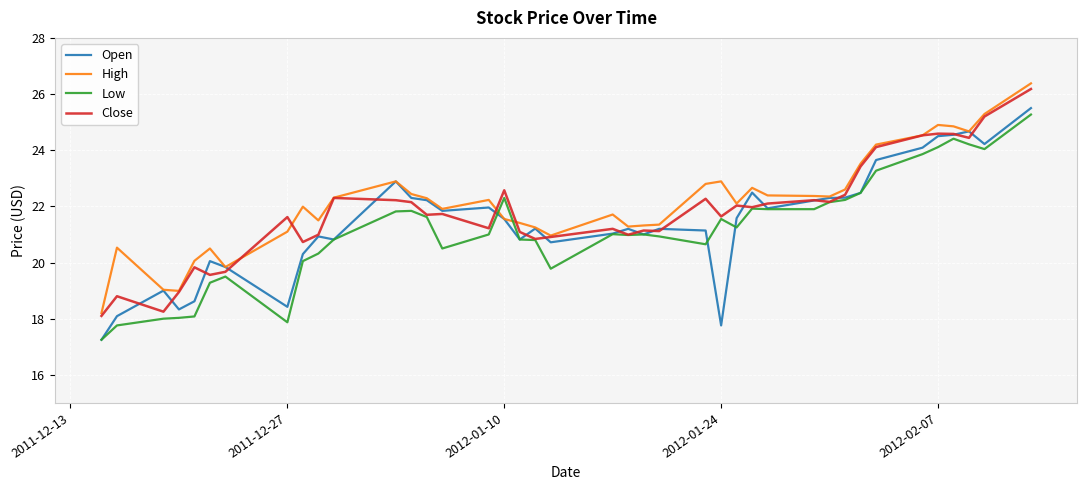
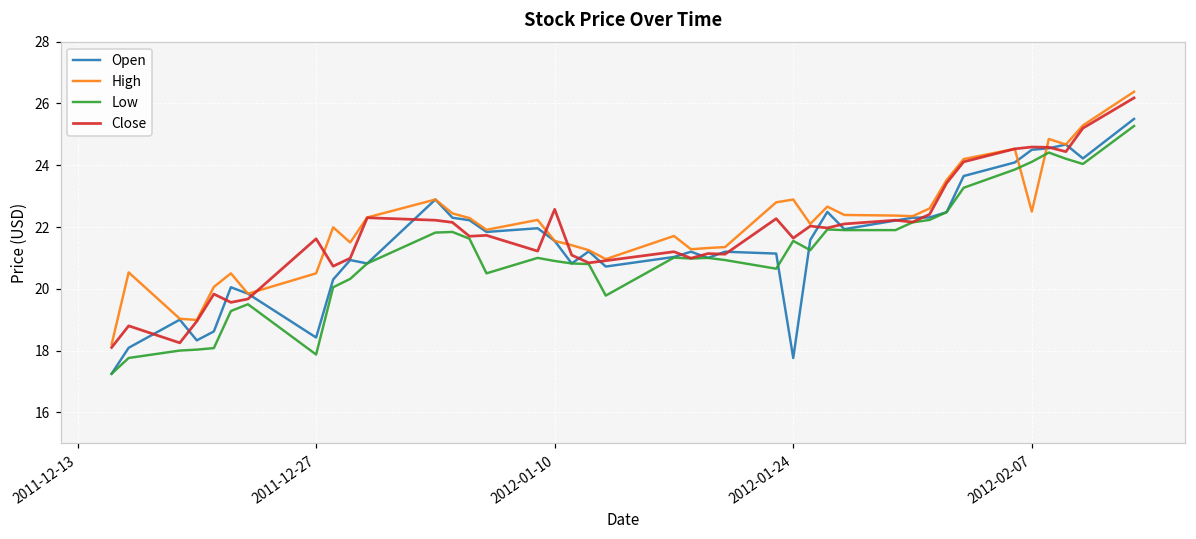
  {
    "Open": {
      "2011-12-27": 18.4,
      "2012-01-24": 17.8,
      "2012-02-07": 24.5
    },
    "High": {
-     "2011-12-27": 21.1,
+     "2011-12-27": 20.5,
      "2012-01-24": 22.9,
-     "2012-02-07": 24.9
+     "2012-02-07": 22.5
    },
    "Low": {
      "2011-12-27": 17.9,
-     "2012-01-10": 22.3,
+     "2012-01-10": 20.9,
      "2012-02-07": 24.1
    },
    "Close": {
      "2011-12-27": 21.6,
      "2012-01-10": 22.6,
      "2012-02-07": 24.6
    }
  }
